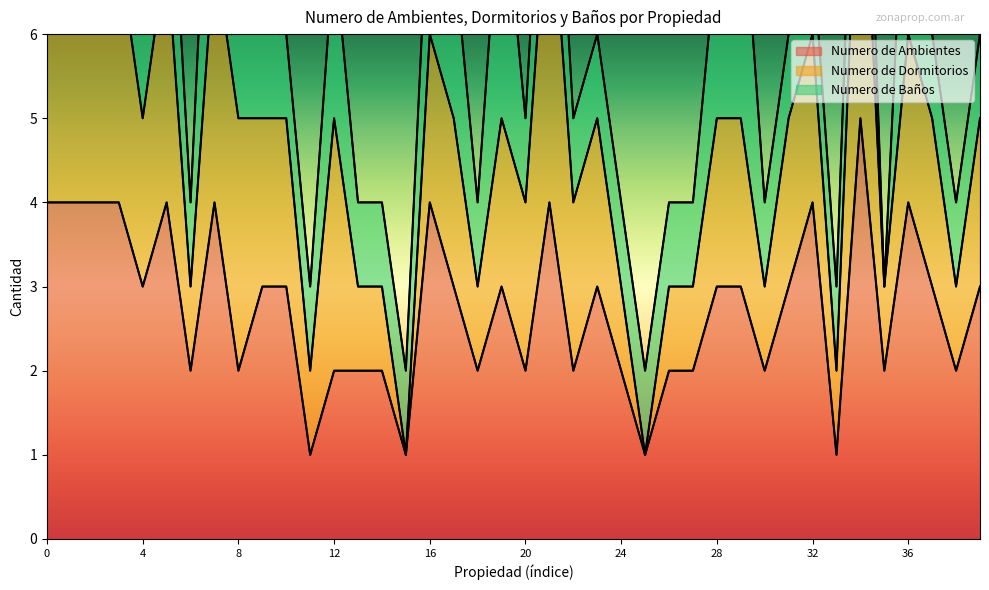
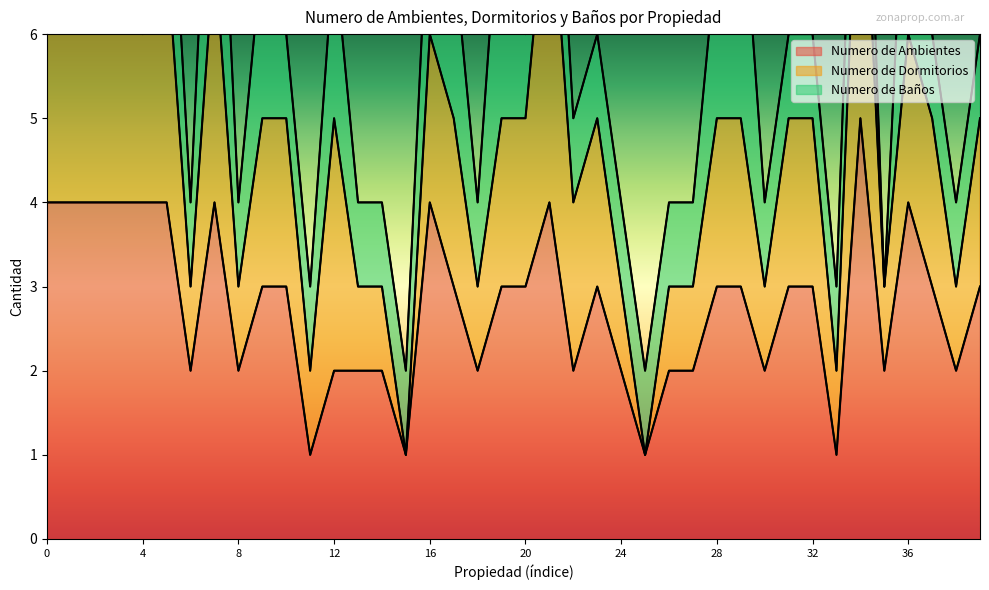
  {
    "Numero de Ambientes": {
      "0": 4,
-     "4": 3,
+     "4": 4,
      "8": 2,
      "12": 2,
      "16": 4,
-     "20": 2,
+     "20": 3,
      "24": 2,
      "28": 3,
-     "32": 4,
+     "32": 3,
      "36": 4
    },
    "Numero de Dormitorios": {
      "0": 2,
      "4": 2,
-     "8": 3,
+     "8": 1,
      "12": 3,
      "16": 2,
      "20": 2,
      "24": 1,
      "28": 2,
      "32": 2,
      "36": 2
    },
    "Numero de Baños": {
      "8": 1,
      "20": 1,
      "24": 1
    }
  }
